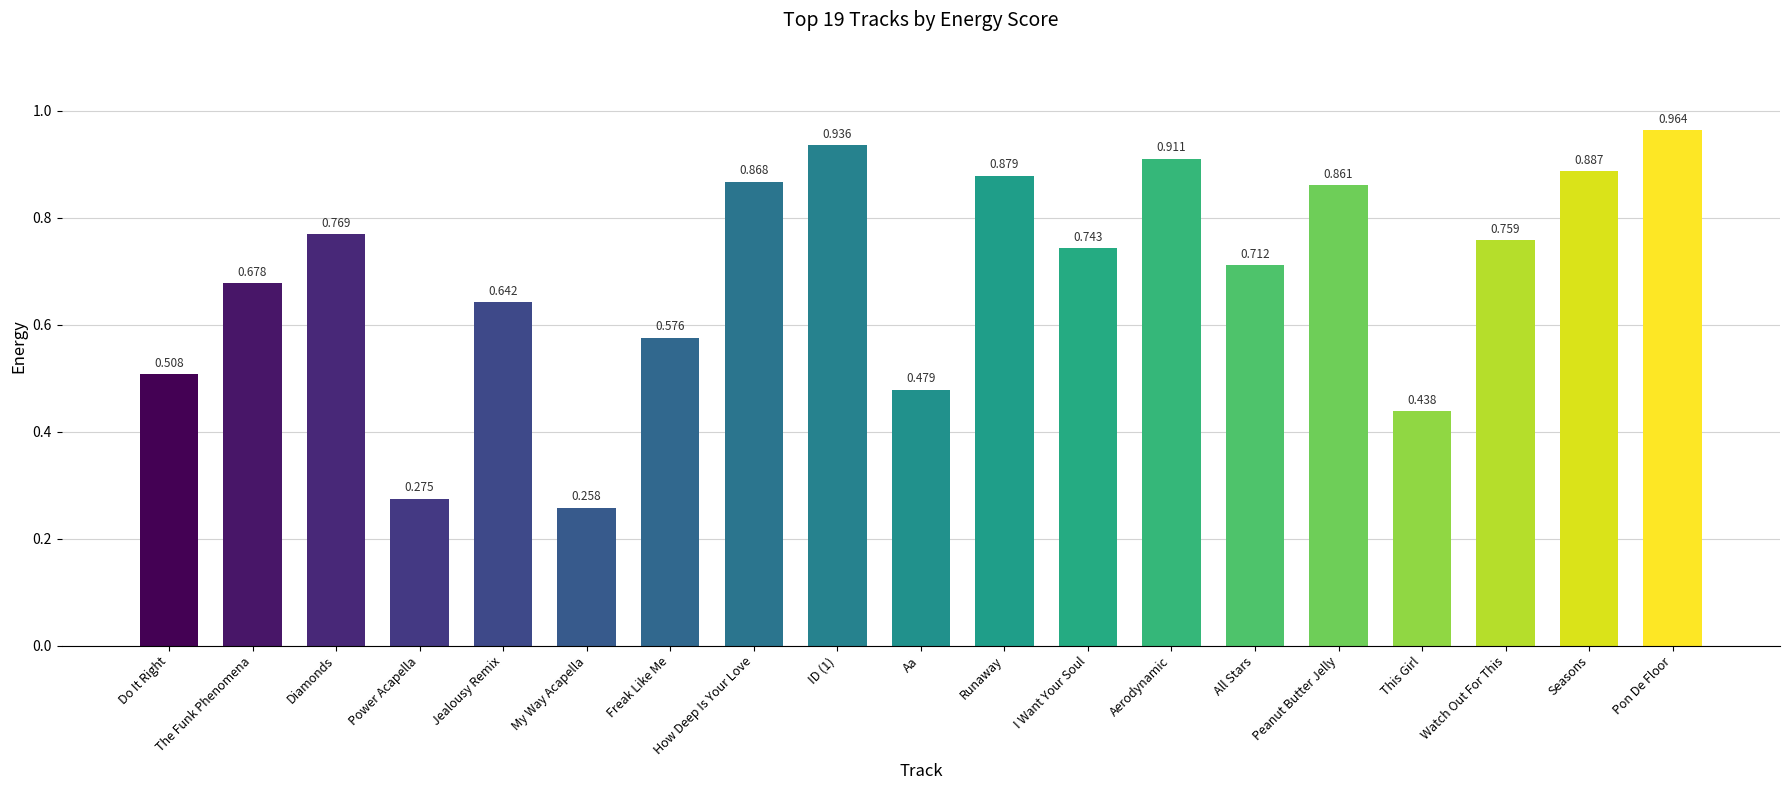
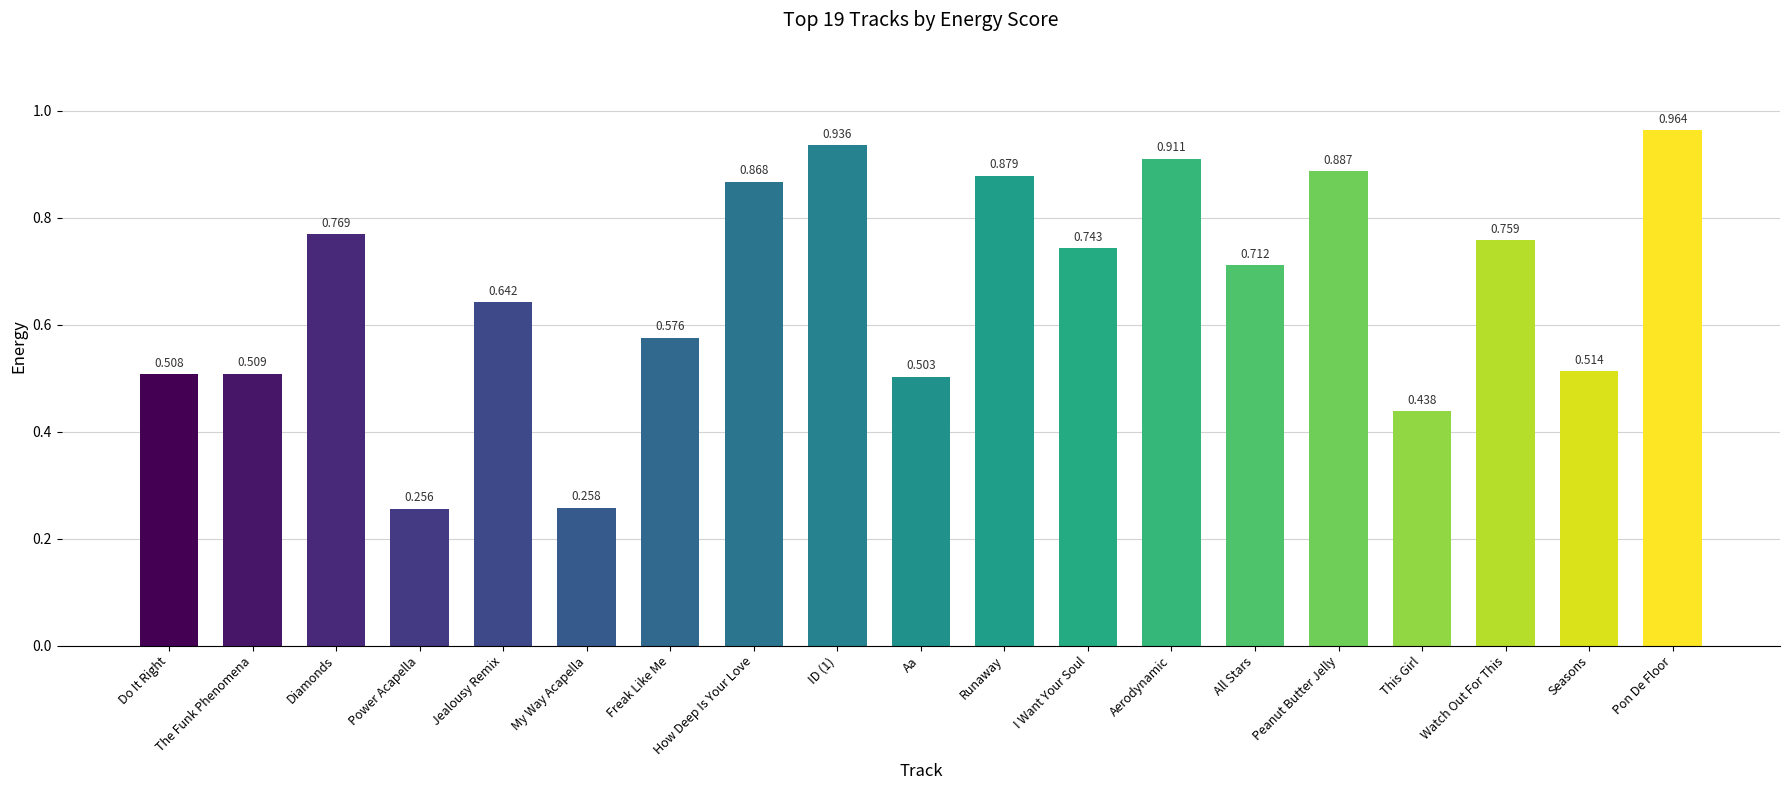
  {
    "Do It Right": 0.508,
-   "The Funk Phenomena": 0.678,
+   "The Funk Phenomena": 0.509,
    "Diamonds": 0.769,
-   "Power Acapella": 0.275,
+   "Power Acapella": 0.256,
    "Jealousy Remix": 0.642,
    "My Way Acapella": 0.258,
    "Freak Like Me": 0.576,
    "How Deep Is Your Love": 0.868,
    "ID (1)": 0.936,
-   "Aa": 0.479,
+   "Aa": 0.503,
    "Runaway": 0.879,
    "I Want Your Soul": 0.743,
    "Aerodynamic": 0.911,
    "All Stars": 0.712,
-   "Peanut Butter Jelly": 0.861,
+   "Peanut Butter Jelly": 0.887,
    "This Girl": 0.438,
    "Watch Out For This": 0.759,
-   "Seasons": 0.887,
+   "Seasons": 0.514,
    "Pon De Floor": 0.964
  }
